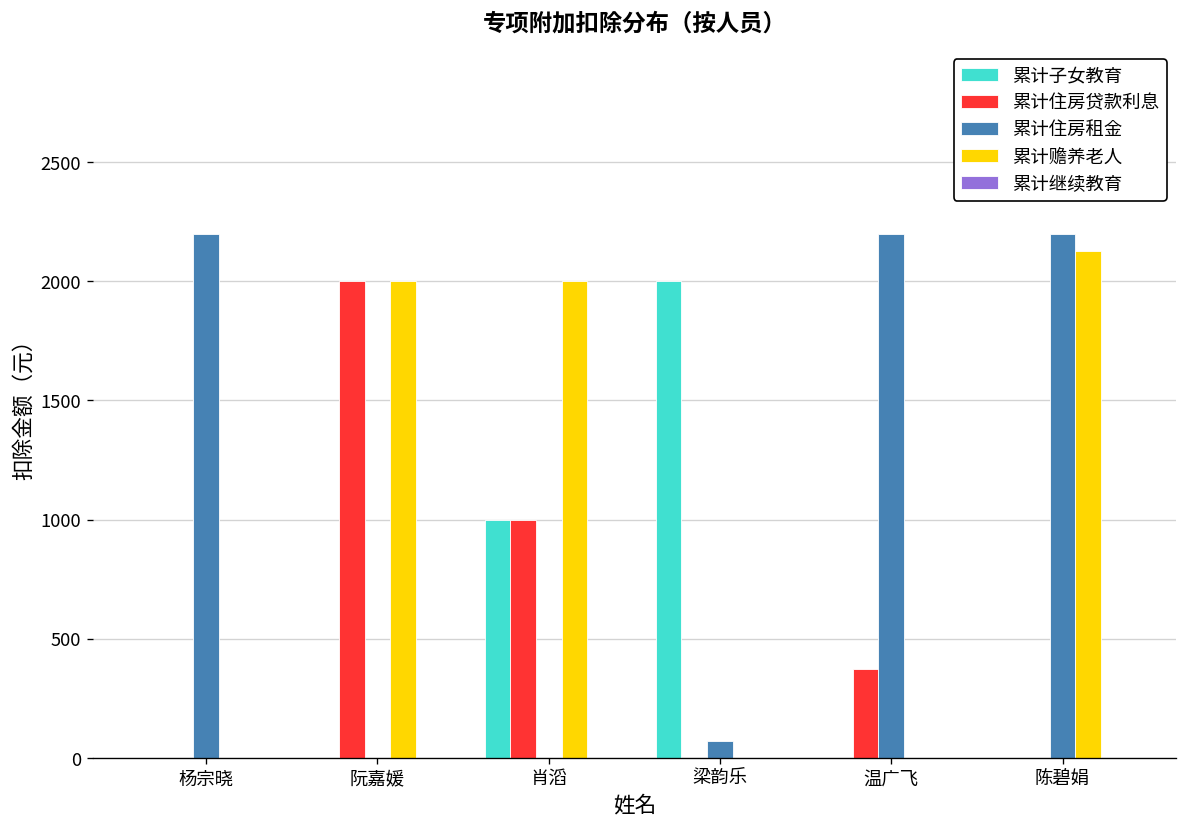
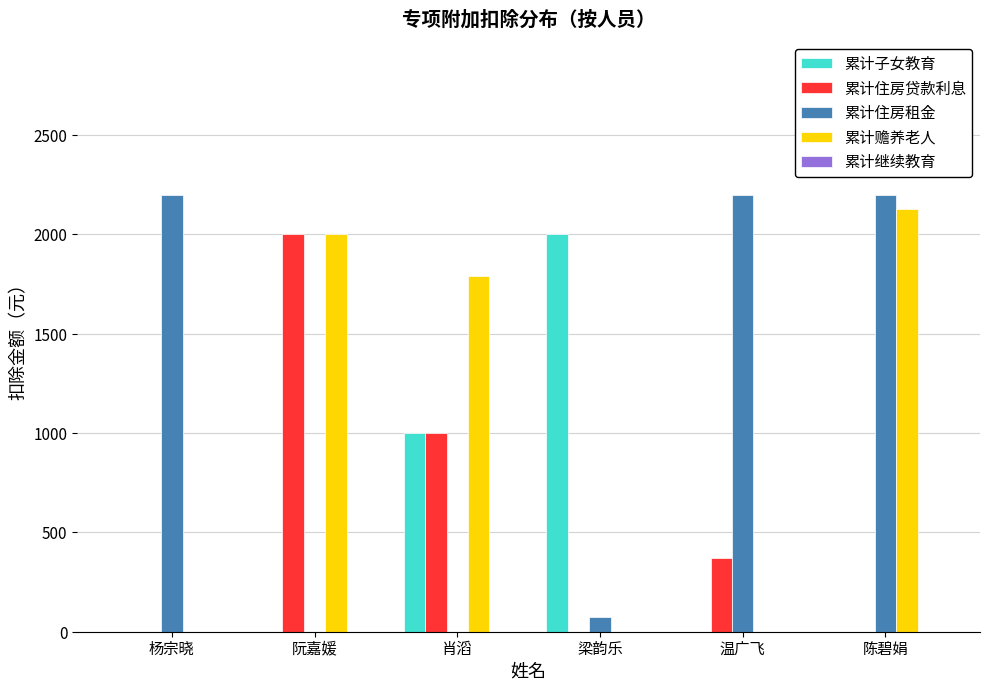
  {
    "累计子女教育": {
      "杨宗晓": 0,
      "阮嘉媛": 0,
      "肖滔": 1000,
      "梁韵乐": 2000,
      "温广飞": 0,
      "陈碧娟": 0
    },
    "累计住房贷款利息": {
      "杨宗晓": 0,
      "阮嘉媛": 2000,
      "肖滔": 1000,
      "梁韵乐": 0,
      "温广飞": 370,
      "陈碧娟": 0
    },
    "累计住房租金": {
      "杨宗晓": 2200,
      "阮嘉媛": 0,
      "肖滔": 0,
      "梁韵乐": 70,
      "温广飞": 2200,
      "陈碧娟": 2200
    },
    "累计赡养老人": {
      "杨宗晓": 0,
      "阮嘉媛": 2000,
-     "肖滔": 2000,
+     "肖滔": 1790,
      "梁韵乐": 0,
      "温广飞": 0,
      "陈碧娟": 2130
    },
    "累计继续教育": {
      "杨宗晓": 0,
      "阮嘉媛": 0,
      "肖滔": 0,
      "梁韵乐": 0,
      "温广飞": 0,
      "陈碧娟": 0
    }
  }
